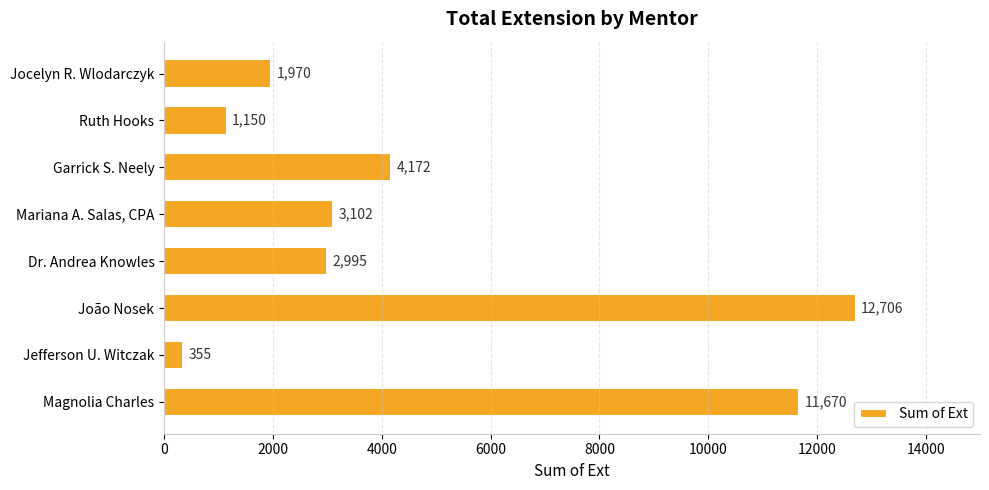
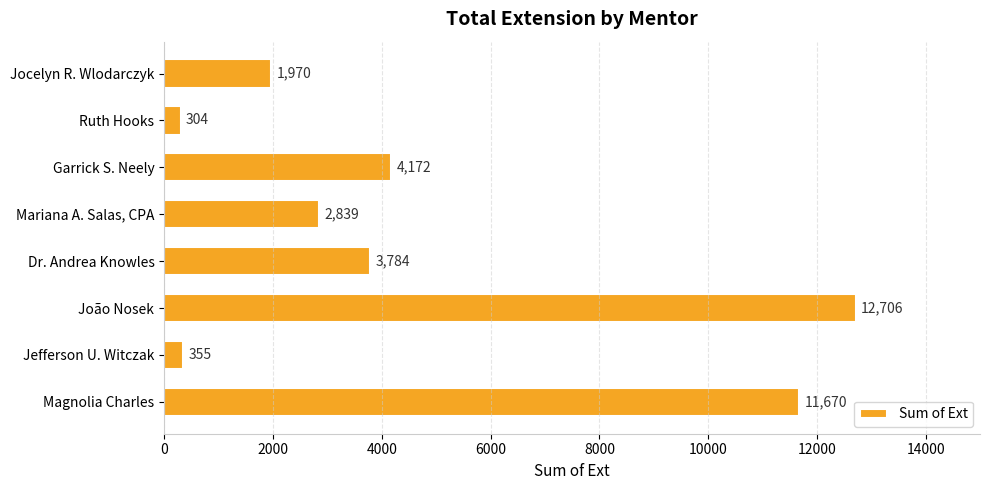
  {
    "Jocelyn R. Wlodarczyk": "1,970",
-   "Ruth Hooks": "1,150",
+   "Ruth Hooks": "304",
    "Garrick S. Neely": "4,172",
-   "Mariana A. Salas, CPA": "3,102",
-   "Dr. Andrea Knowles": "2,995",
+   "Mariana A. Salas, CPA": "2,839",
+   "Dr. Andrea Knowles": "3,784",
    "João Nosek": "12,706",
    "Jefferson U. Witczak": "355",
    "Magnolia Charles": "11,670"
  }
